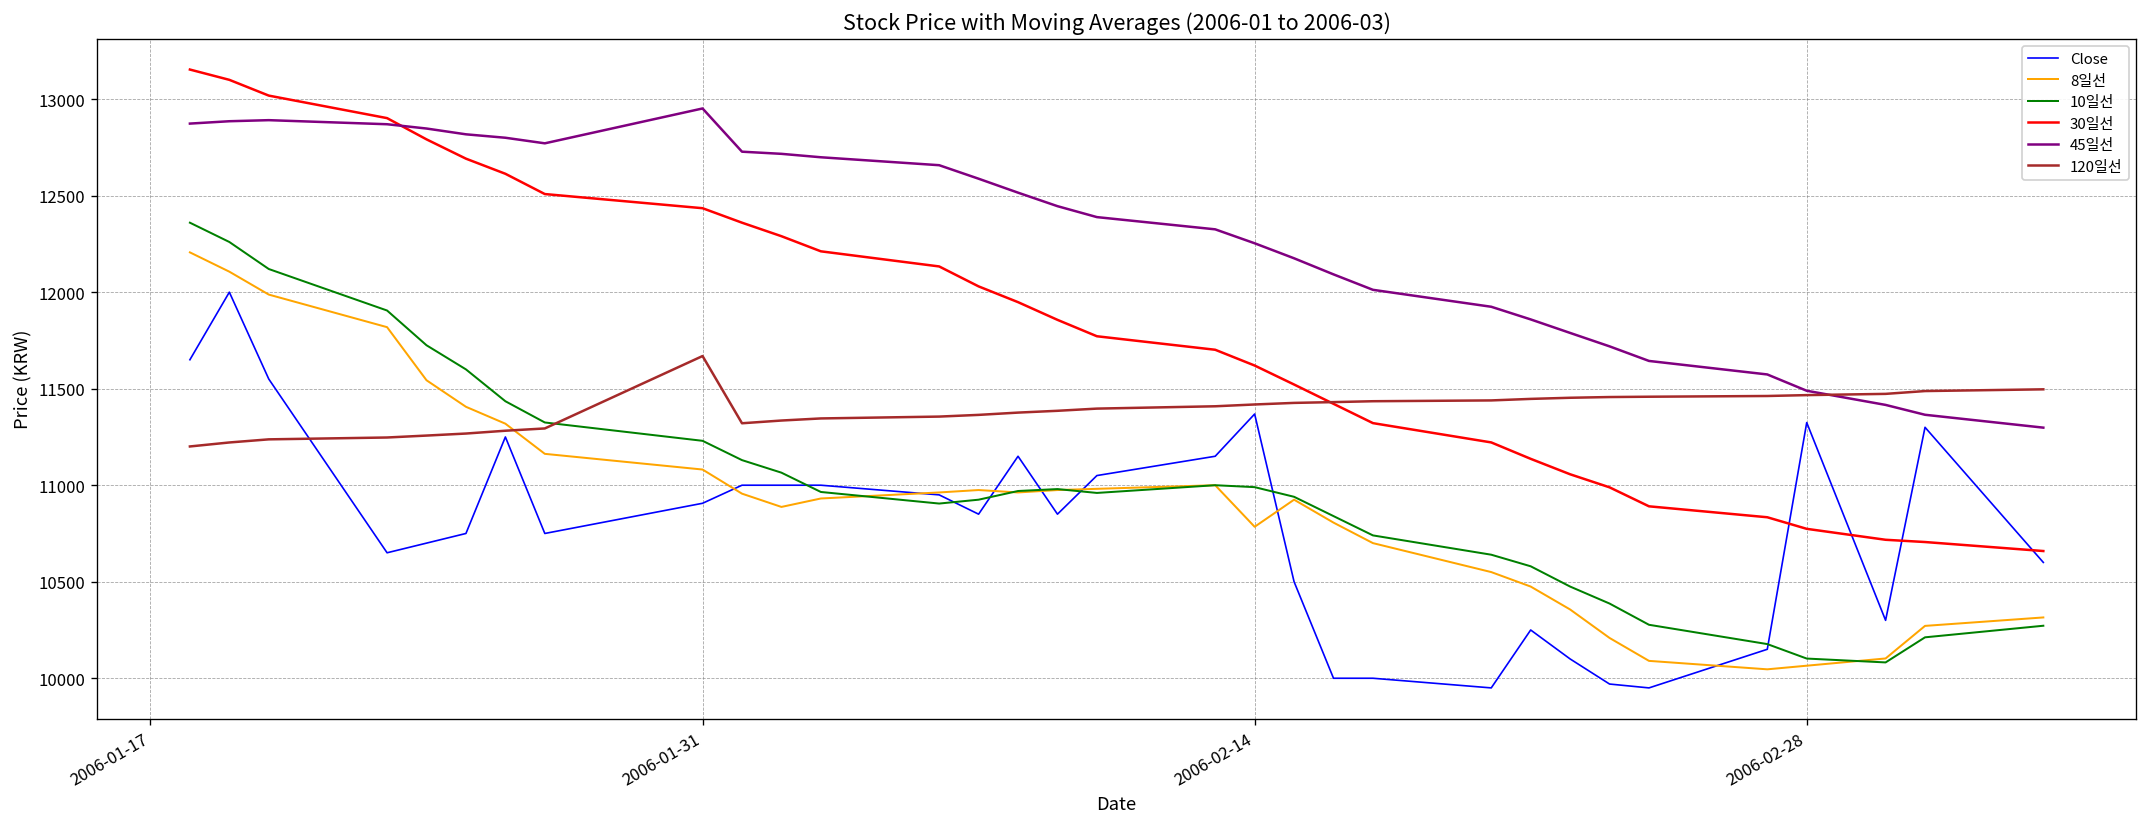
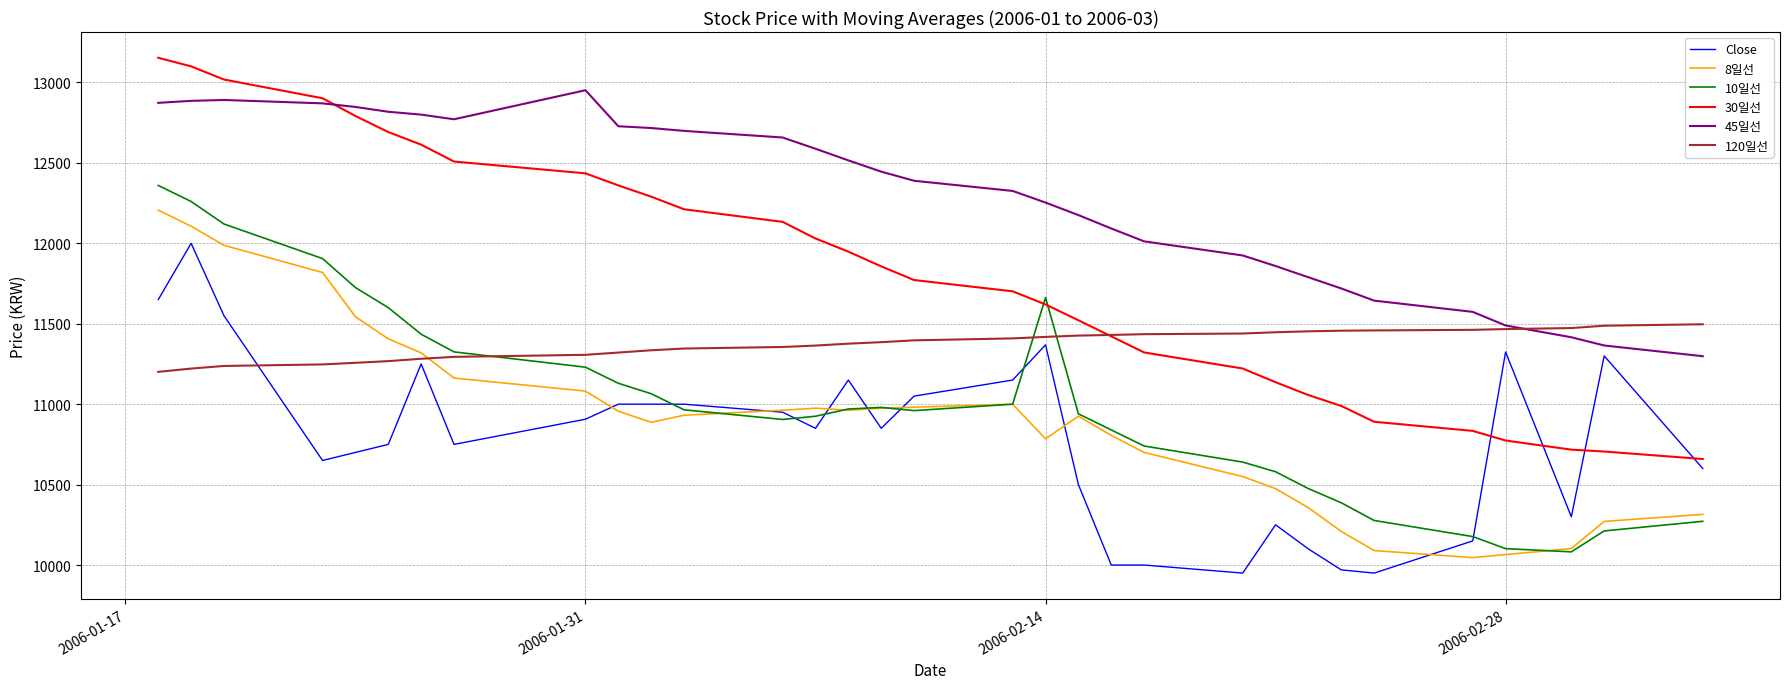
  {
    "Close": {
      "2006-01-31": 10910,
      "2006-02-14": 11370,
      "2006-02-28": 11320
    },
    "8일선": {
      "2006-01-31": 11080,
      "2006-02-14": 10780,
      "2006-02-28": 10070
    },
    "10일선": {
      "2006-01-31": 11230,
-     "2006-02-14": 10990,
+     "2006-02-14": 11660,
      "2006-02-28": 10100
    },
    "30일선": {
      "2006-01-31": 12440,
      "2006-02-14": 11620,
      "2006-02-28": 10770
    },
    "45일선": {
      "2006-01-31": 12950,
      "2006-02-14": 12250,
      "2006-02-28": 11490
    },
    "120일선": {
-     "2006-01-31": 11670,
+     "2006-01-31": 11310,
      "2006-02-14": 11420,
      "2006-02-28": 11470
    }
  }
